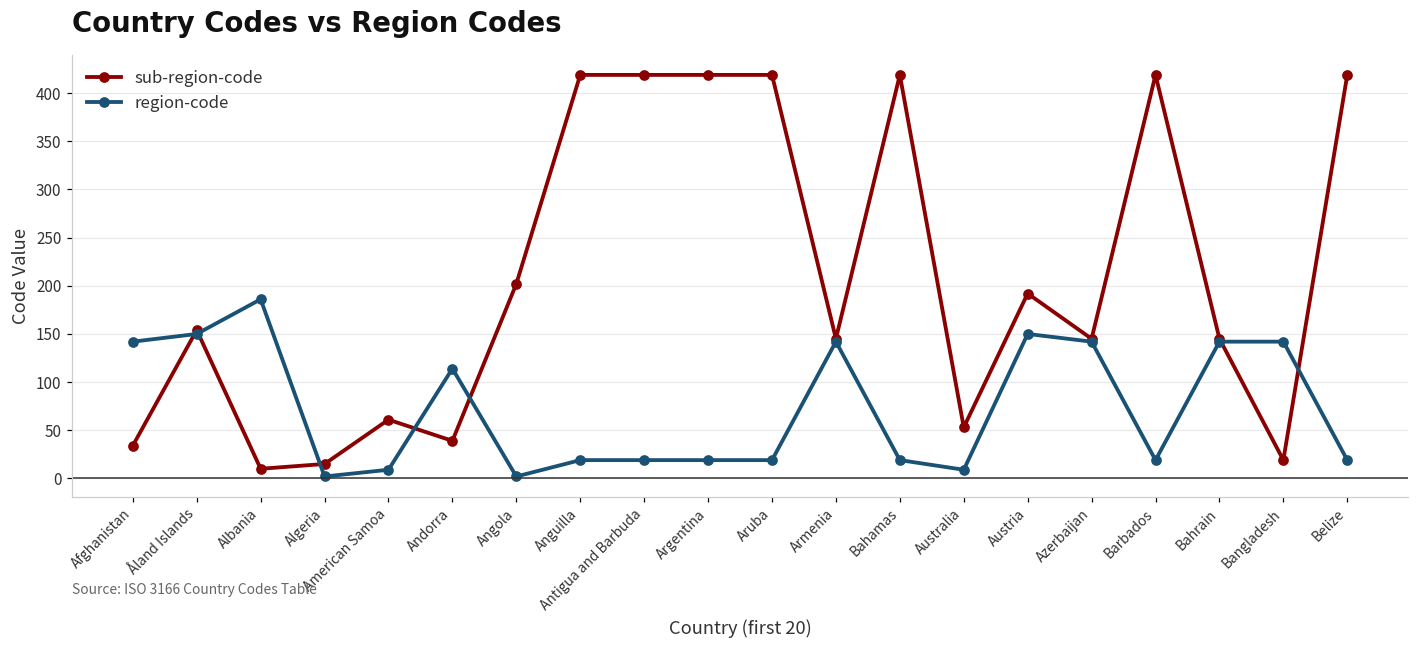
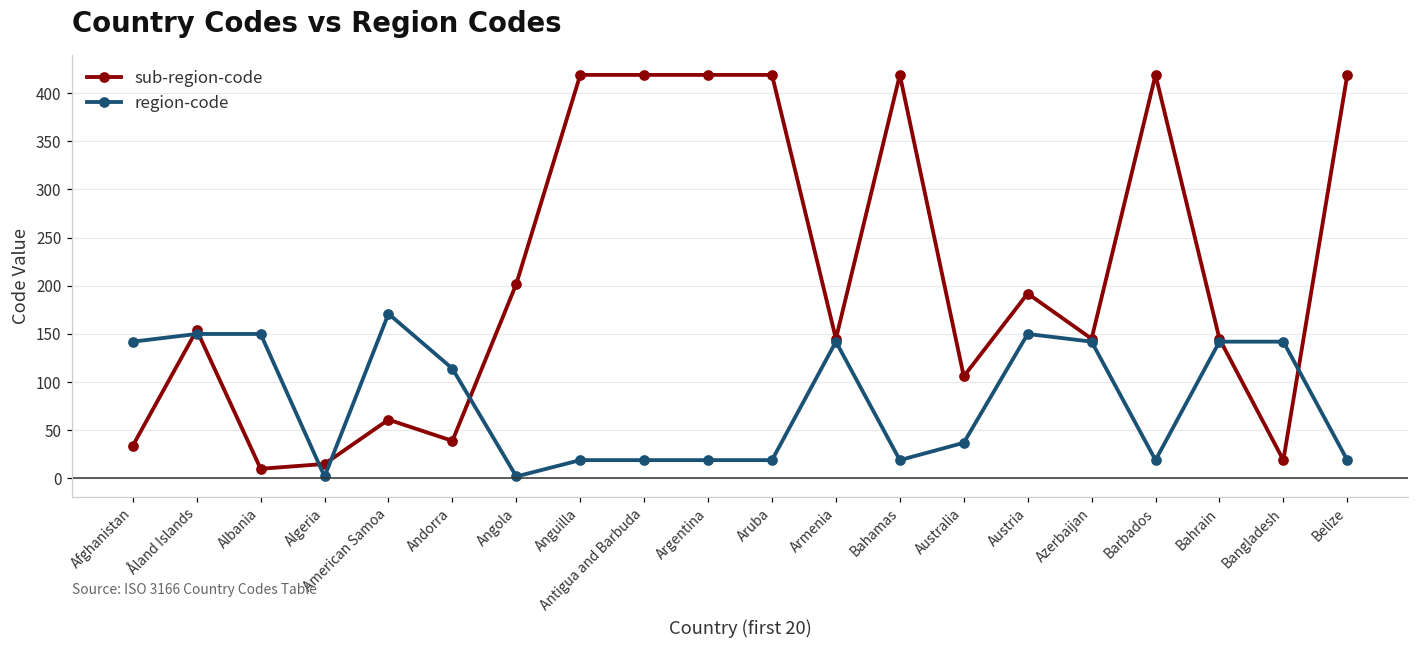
  {
    "sub-region-code": {
      "Afghanistan": 30,
      "Åland Islands": 150,
      "Albania": 10,
      "Algeria": 20,
      "American Samoa": 60,
      "Andorra": 40,
      "Angola": 200,
      "Anguilla": 420,
      "Antigua and Barbuda": 420,
      "Argentina": 420,
      "Aruba": 420,
      "Armenia": 150,
      "Bahamas": 420,
-     "Australia": 50,
+     "Australia": 110,
      "Austria": 190,
      "Azerbaijan": 150,
      "Barbados": 420,
      "Bahrain": 150,
      "Bangladesh": 20,
      "Belize": 420
    },
    "region-code": {
      "Afghanistan": 140,
      "Åland Islands": 150,
-     "Albania": 190,
+     "Albania": 150,
      "Algeria": 0,
-     "American Samoa": 10,
+     "American Samoa": 170,
      "Andorra": 110,
      "Angola": 0,
      "Anguilla": 20,
      "Antigua and Barbuda": 20,
      "Argentina": 20,
      "Aruba": 20,
      "Armenia": 140,
      "Bahamas": 20,
-     "Australia": 10,
+     "Australia": 40,
      "Austria": 150,
      "Azerbaijan": 140,
      "Barbados": 20,
      "Bahrain": 140,
      "Bangladesh": 140,
      "Belize": 20
    }
  }
